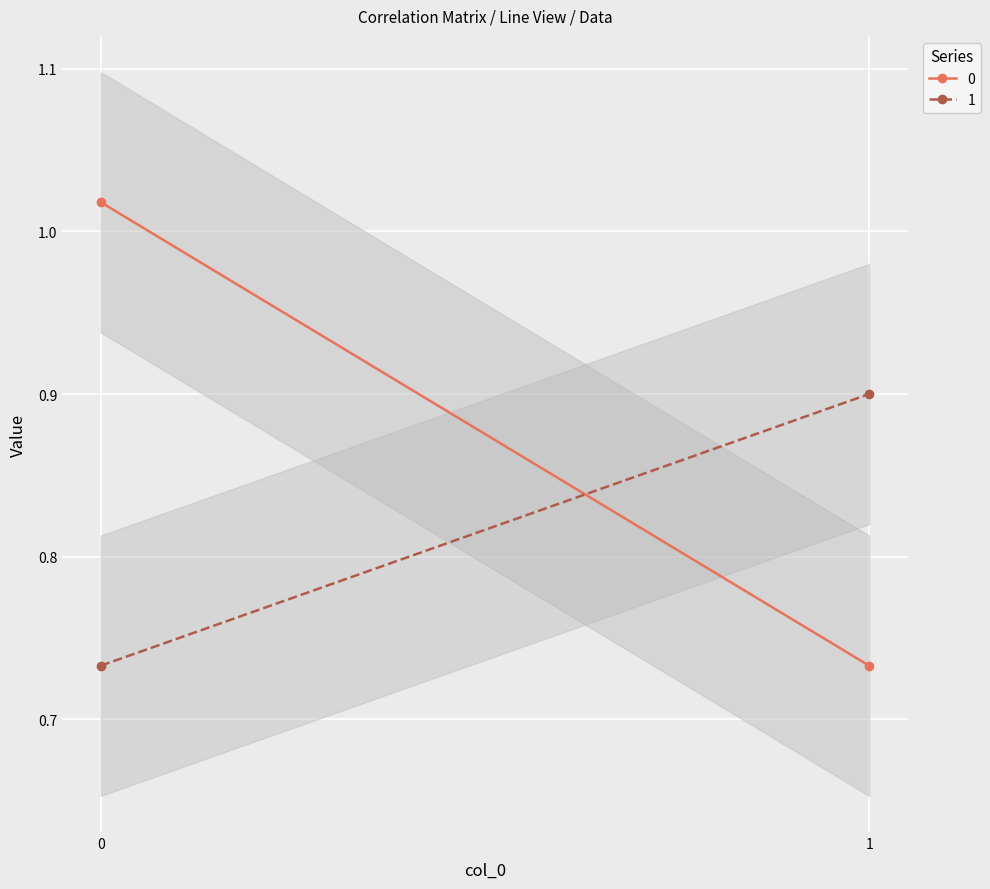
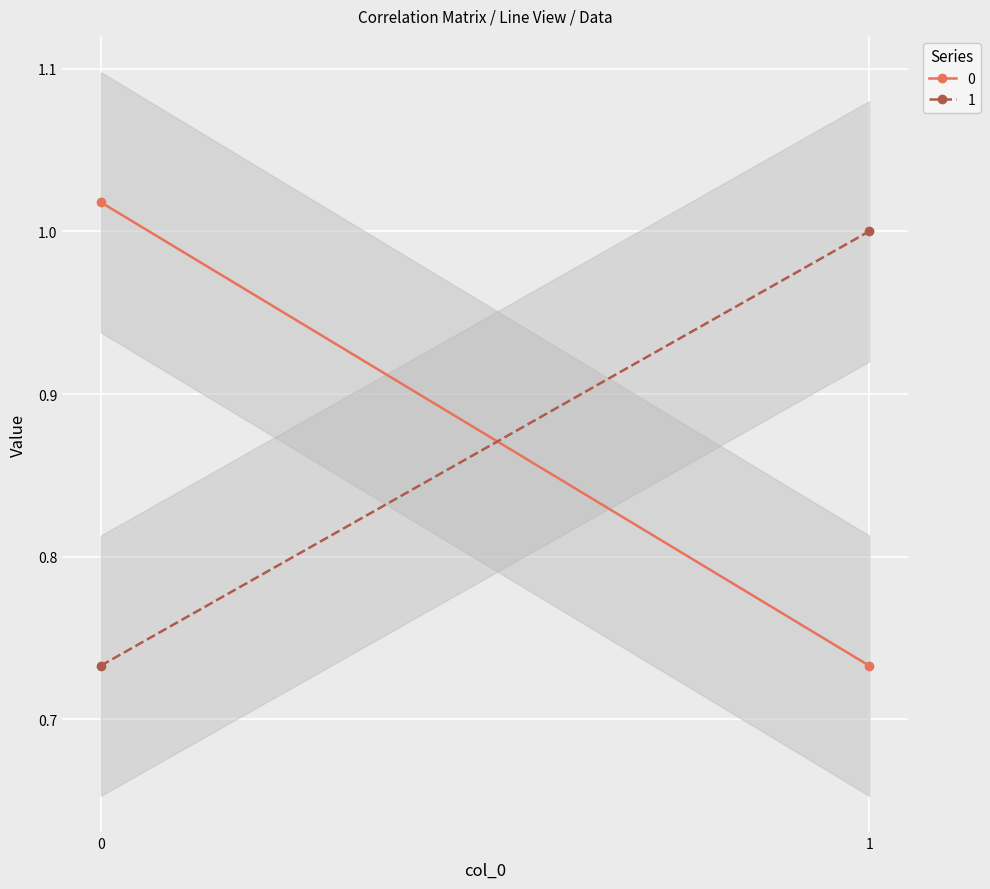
  {
    "0": {
      "0": 1.018,
      "1": 0.733
    },
    "1": {
      "0": 0.733,
-     "1": 0.9
+     "1": 1.0
    }
  }
